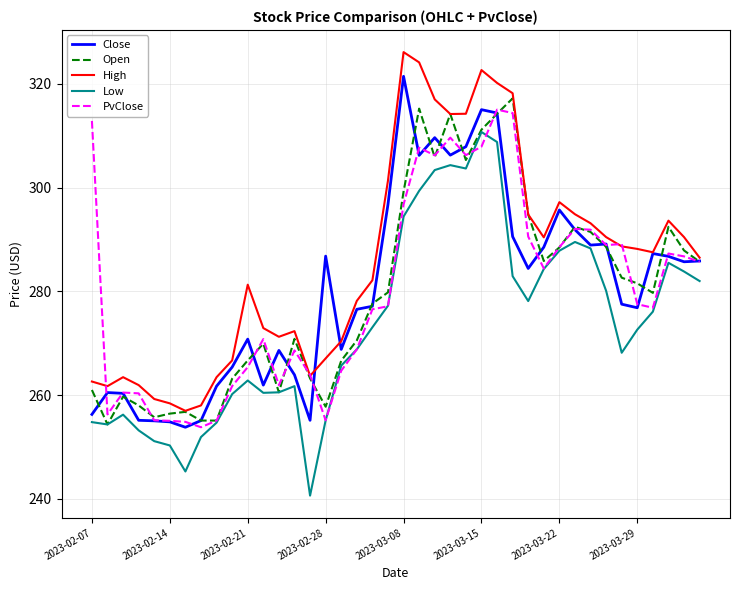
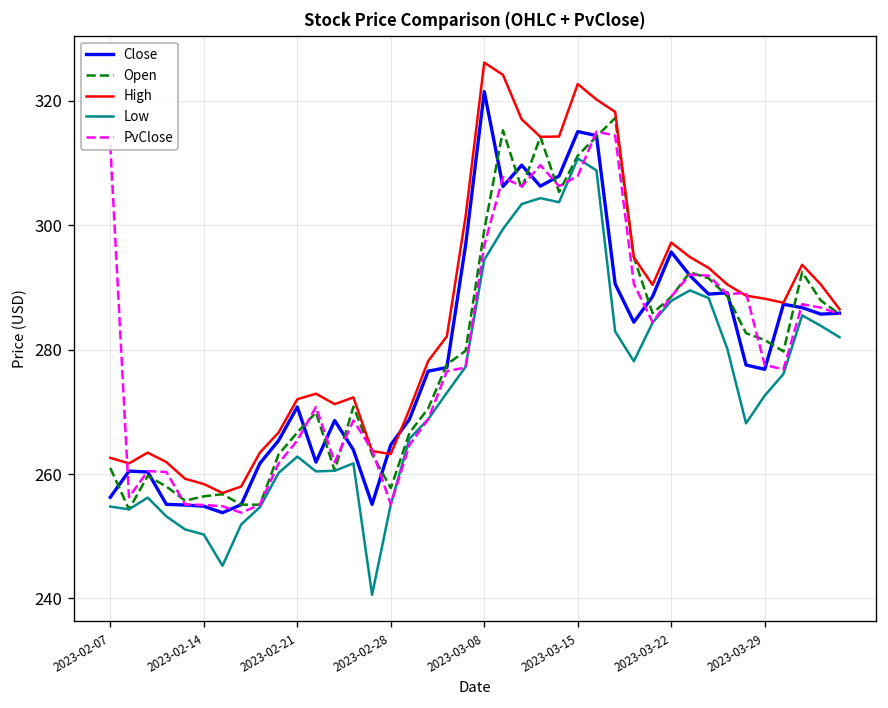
  {
    "Close": {
      "2023-02-07": 256,
      "2023-02-21": 271,
-     "2023-02-28": 287,
+     "2023-02-28": 265,
      "2023-03-08": 321,
      "2023-03-15": 315,
      "2023-03-22": 296,
      "2023-03-29": 277
    },
    "Open": {
      "2023-02-07": 261,
      "2023-02-14": 256,
      "2023-02-21": 267,
      "2023-02-28": 258,
      "2023-03-08": 299,
      "2023-03-29": 282
    },
    "High": {
      "2023-02-07": 263,
      "2023-02-14": 258,
-     "2023-02-21": 281,
-     "2023-02-28": 267,
+     "2023-02-21": 272,
+     "2023-02-28": 263,
      "2023-03-08": 326,
      "2023-03-15": 323,
      "2023-03-22": 297,
      "2023-03-29": 288
    },
    "Low": {
      "2023-02-07": 255,
      "2023-02-14": 250,
      "2023-02-21": 263,
      "2023-03-08": 294,
      "2023-03-22": 288,
      "2023-03-29": 273
    },
    "PvClose": {
      "2023-02-07": 313,
      "2023-02-21": 265,
      "2023-03-08": 297,
      "2023-03-15": 308,
      "2023-03-29": 278
    }
  }
